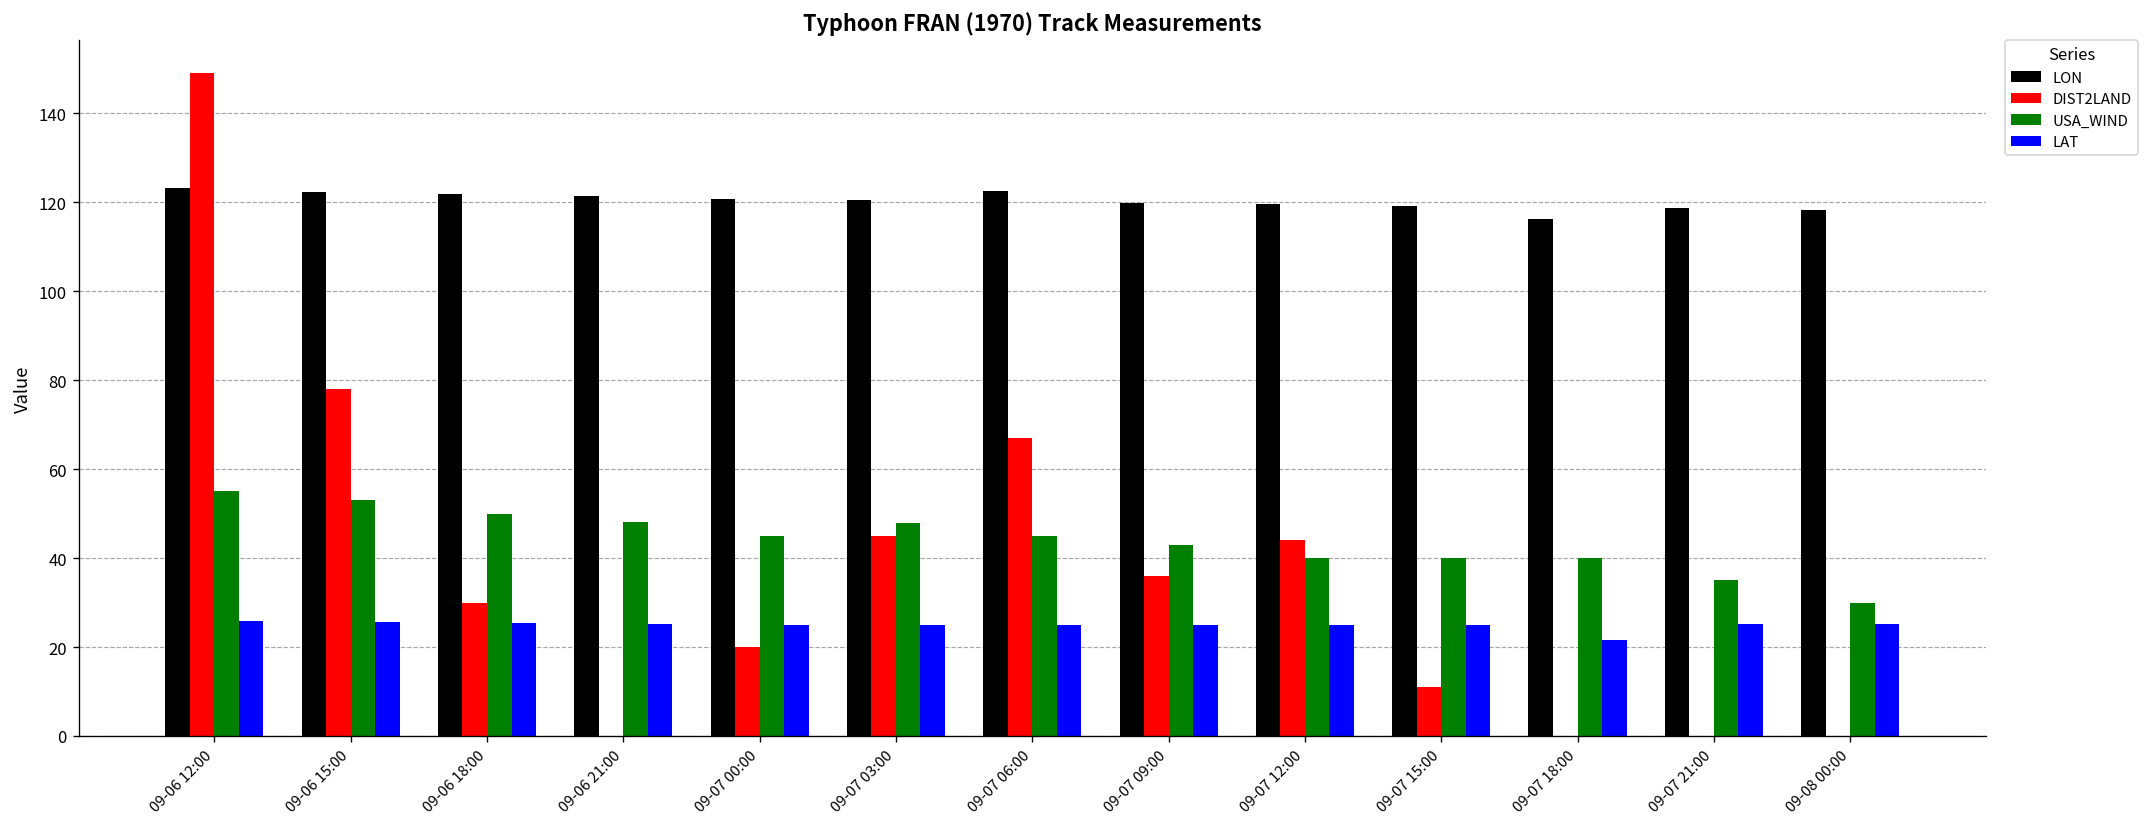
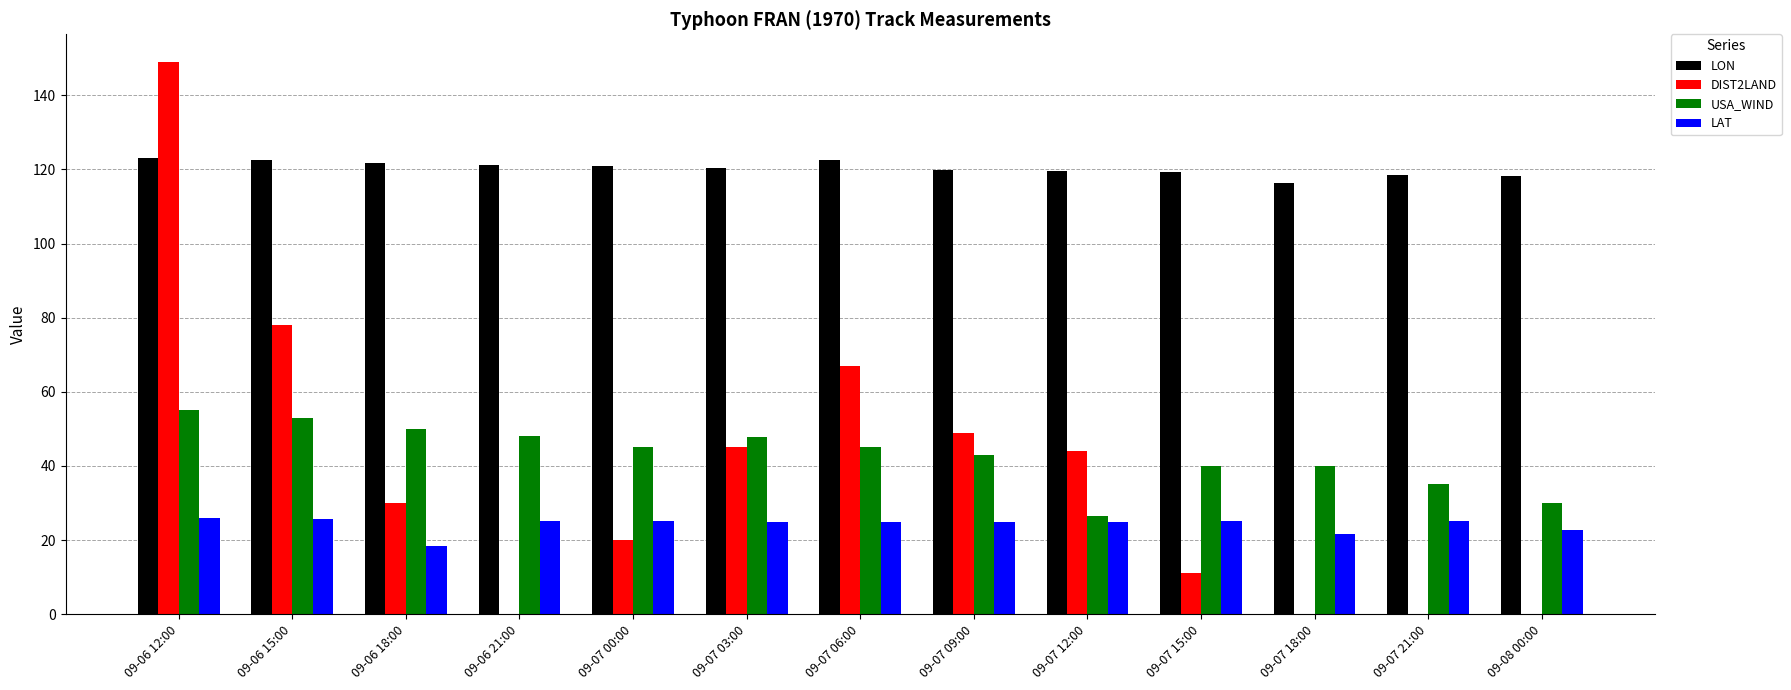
  {
    "LON": {
      "09-06 12:00": 123,
      "09-06 15:00": 122,
      "09-06 18:00": 122,
      "09-06 21:00": 121,
      "09-07 00:00": 121,
      "09-07 03:00": 120,
      "09-07 06:00": 123,
      "09-07 09:00": 120,
      "09-07 12:00": 120,
      "09-07 15:00": 119,
      "09-07 18:00": 116,
      "09-07 21:00": 119,
      "09-08 00:00": 118
    },
    "DIST2LAND": {
      "09-06 12:00": 149,
      "09-06 15:00": 78,
      "09-06 18:00": 30,
      "09-06 21:00": 0,
      "09-07 00:00": 20,
      "09-07 03:00": 45,
      "09-07 06:00": 67,
-     "09-07 09:00": 36,
+     "09-07 09:00": 49,
      "09-07 12:00": 44,
      "09-07 15:00": 11,
      "09-07 18:00": 0,
      "09-07 21:00": 0,
      "09-08 00:00": 0
    },
    "USA_WIND": {
      "09-06 12:00": 55,
      "09-06 15:00": 53,
      "09-06 18:00": 50,
      "09-06 21:00": 48,
      "09-07 00:00": 45,
      "09-07 03:00": 48,
      "09-07 06:00": 45,
      "09-07 09:00": 43,
-     "09-07 12:00": 40,
+     "09-07 12:00": 27,
      "09-07 15:00": 40,
      "09-07 18:00": 40,
      "09-07 21:00": 35,
      "09-08 00:00": 30
    },
    "LAT": {
      "09-06 12:00": 26,
      "09-06 15:00": 26,
-     "09-06 18:00": 25,
+     "09-06 18:00": 18,
      "09-06 21:00": 25,
      "09-07 00:00": 25,
      "09-07 03:00": 25,
      "09-07 06:00": 25,
      "09-07 09:00": 25,
      "09-07 12:00": 25,
      "09-07 15:00": 25,
      "09-07 18:00": 22,
      "09-07 21:00": 25,
-     "09-08 00:00": 25
+     "09-08 00:00": 23
    }
  }
